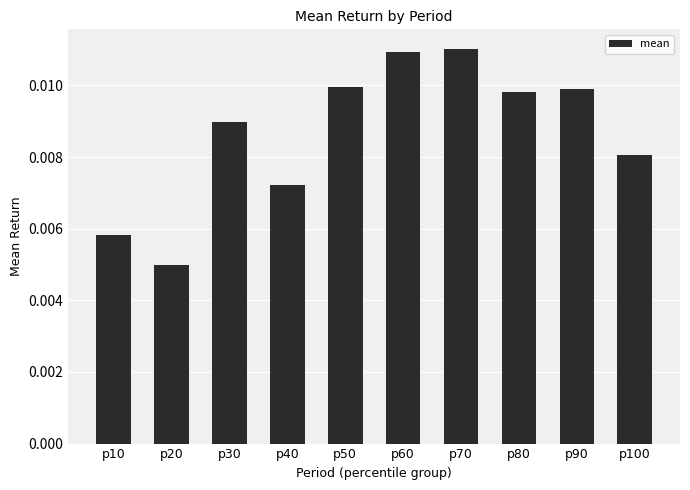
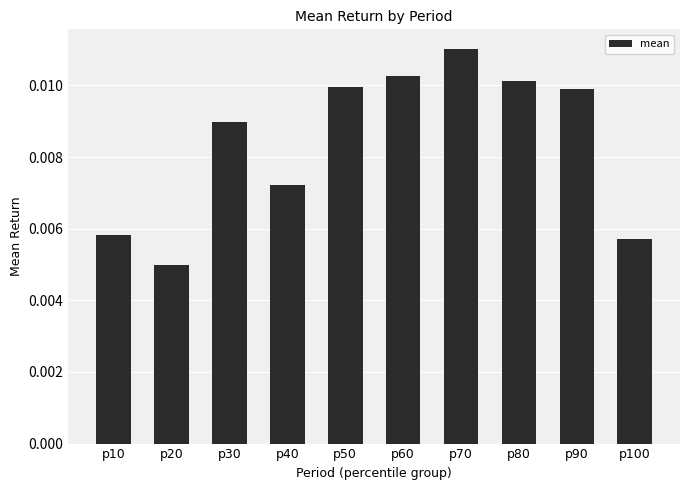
  {
    "p10": 0.0058,
    "p20": 0.0050,
    "p30": 0.0090,
    "p40": 0.0072,
    "p50": 0.0099,
-   "p60": 0.0109,
+   "p60": 0.0103,
    "p70": 0.0110,
-   "p80": 0.0098,
+   "p80": 0.0101,
    "p90": 0.0099,
-   "p100": 0.0081
+   "p100": 0.0057
  }
